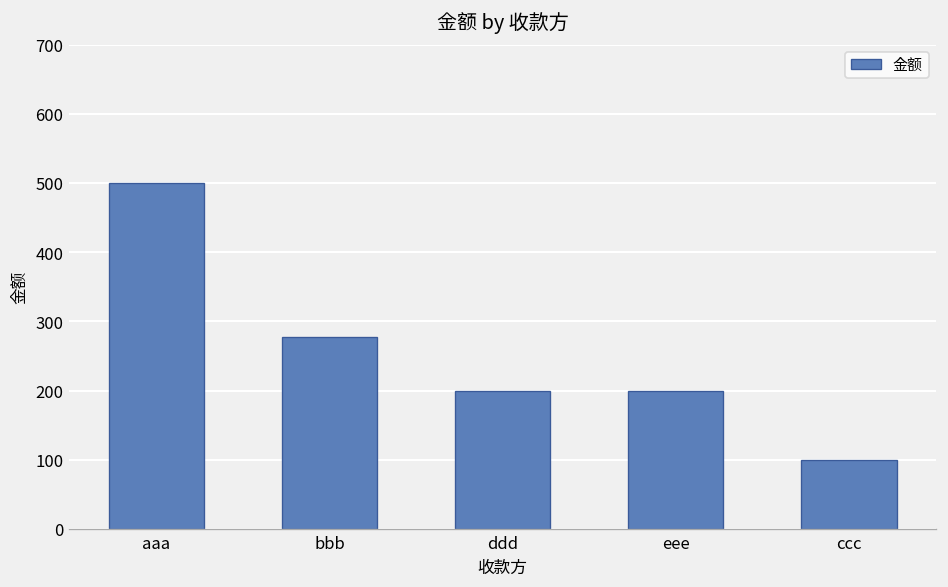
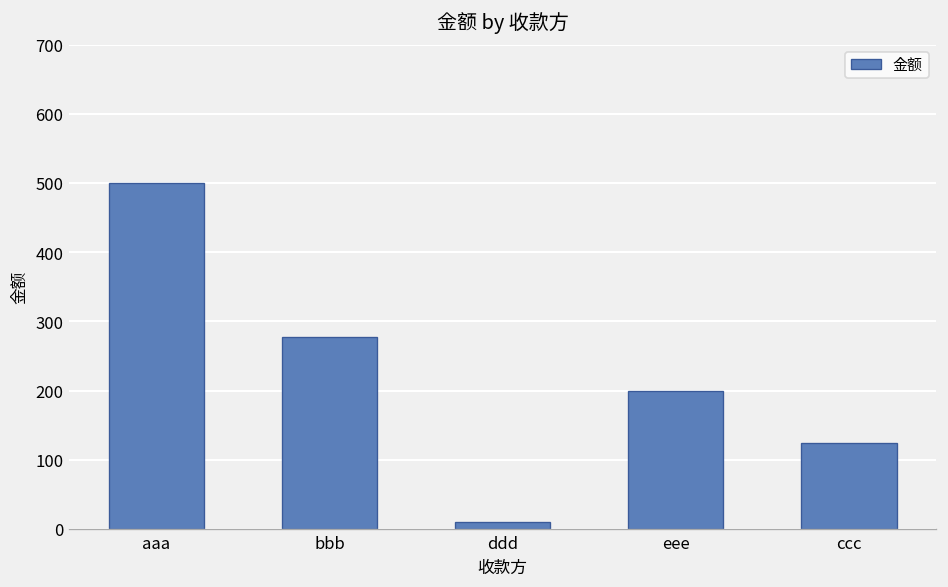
  {
    "aaa": 500,
    "bbb": 280,
-   "ddd": 200,
+   "ddd": 10,
    "eee": 200,
-   "ccc": 100
+   "ccc": 120
  }
